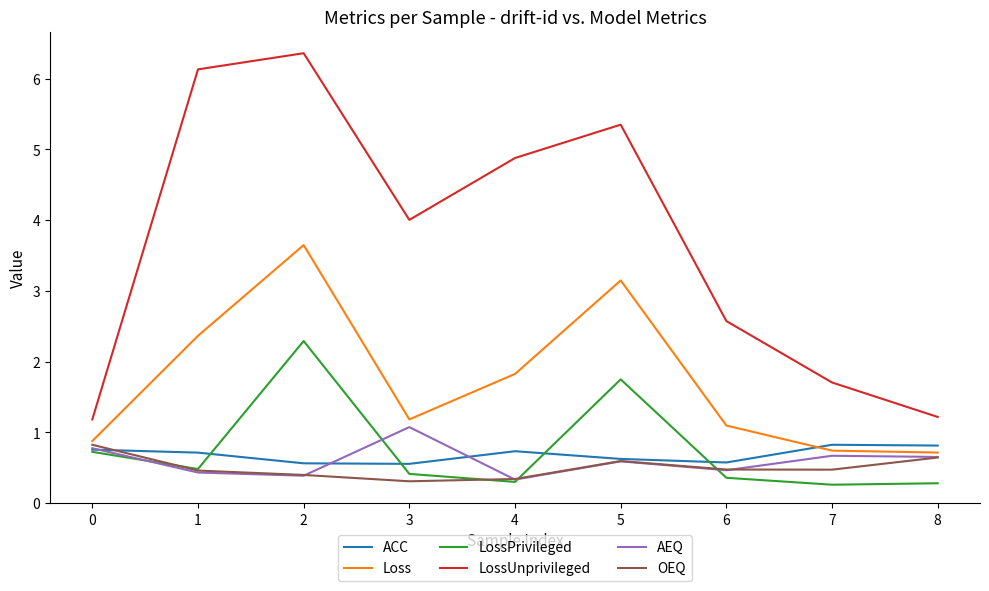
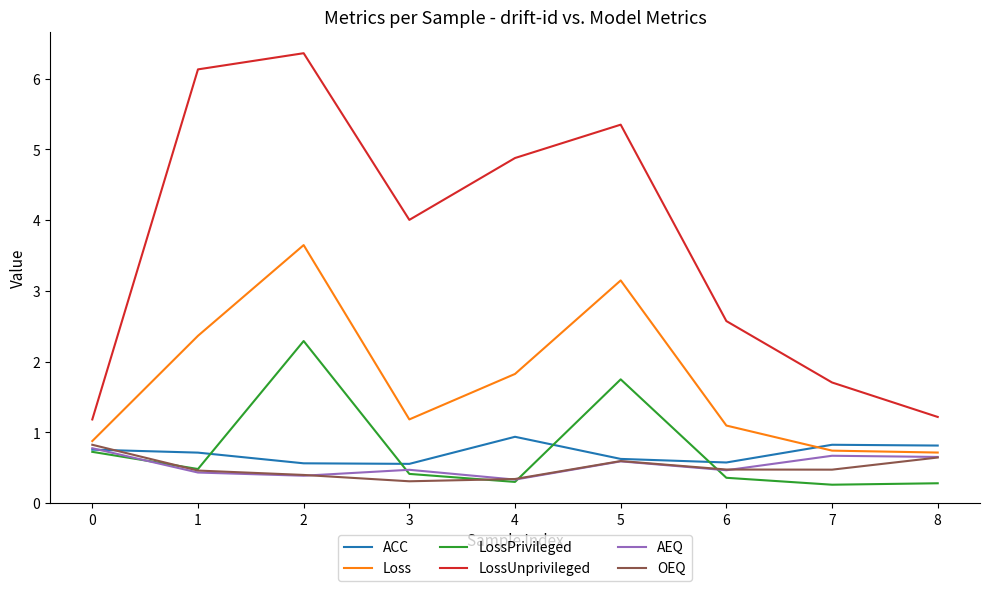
  {
    "ACC": {
      "1": 0.7,
      "2": 0.6,
      "3": 0.6,
-     "4": 0.7,
+     "4": 0.9,
      "6": 0.6,
      "7": 0.8,
      "8": 0.8
    },
    "Loss": {
      "0": 0.9,
      "1": 2.4,
      "2": 3.6,
      "3": 1.2,
      "4": 1.8,
      "5": 3.1,
      "6": 1.1,
      "7": 0.7,
      "8": 0.7
    },
    "LossPrivileged": {
      "2": 2.3,
      "3": 0.4,
      "5": 1.7,
      "6": 0.4,
      "7": 0.3,
      "8": 0.3
    },
    "LossUnprivileged": {
      "0": 1.2,
      "1": 6.1,
      "2": 6.4,
      "3": 4.0,
      "4": 4.9,
      "5": 5.3,
      "6": 2.6,
      "7": 1.7,
      "8": 1.2
    },
    "AEQ": {
-     "3": 1.1,
+     "3": 0.5,
      "7": 0.7
    },
    "OEQ": {
      "0": 0.8,
      "3": 0.3,
      "7": 0.5
    }
  }
